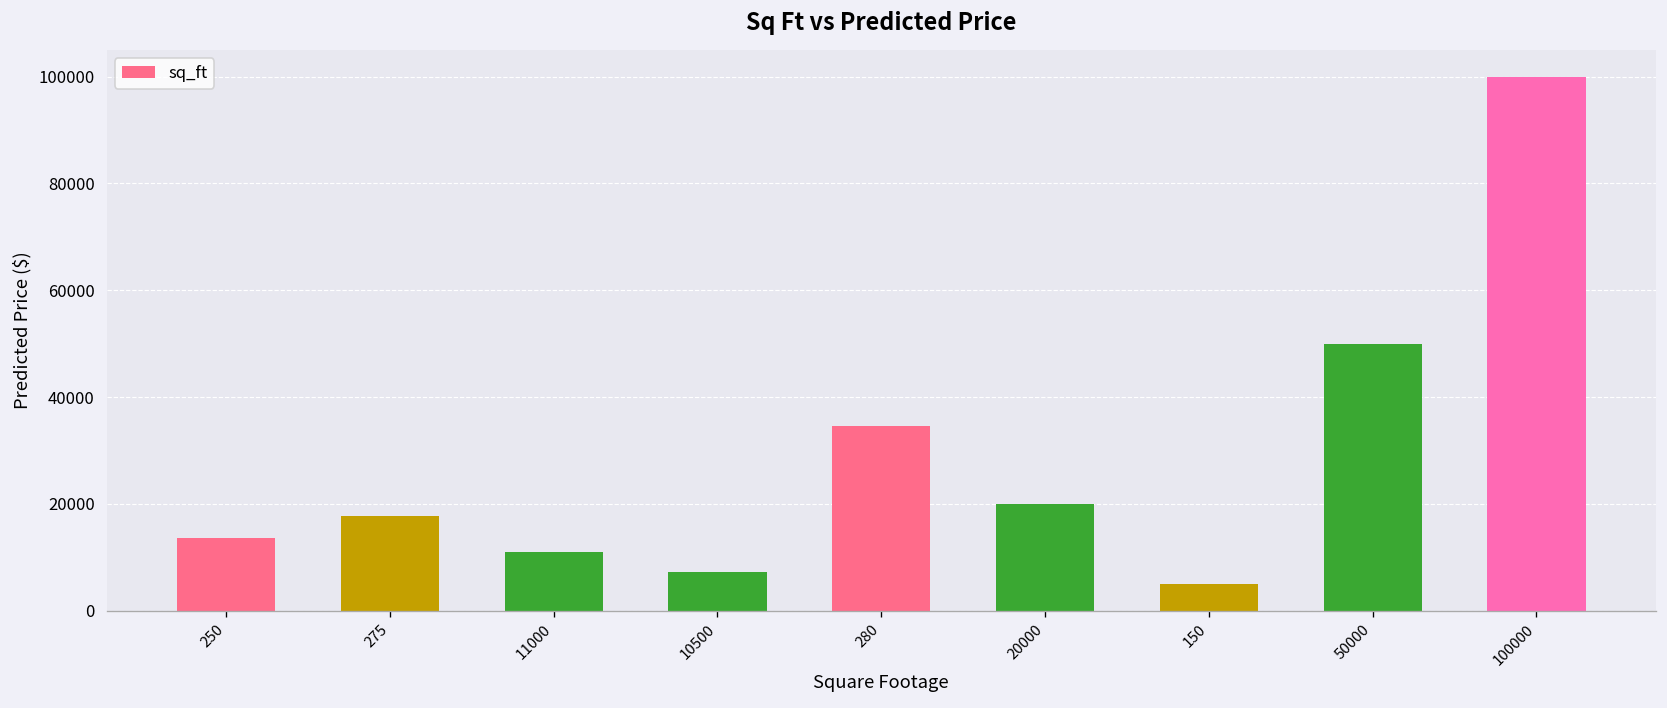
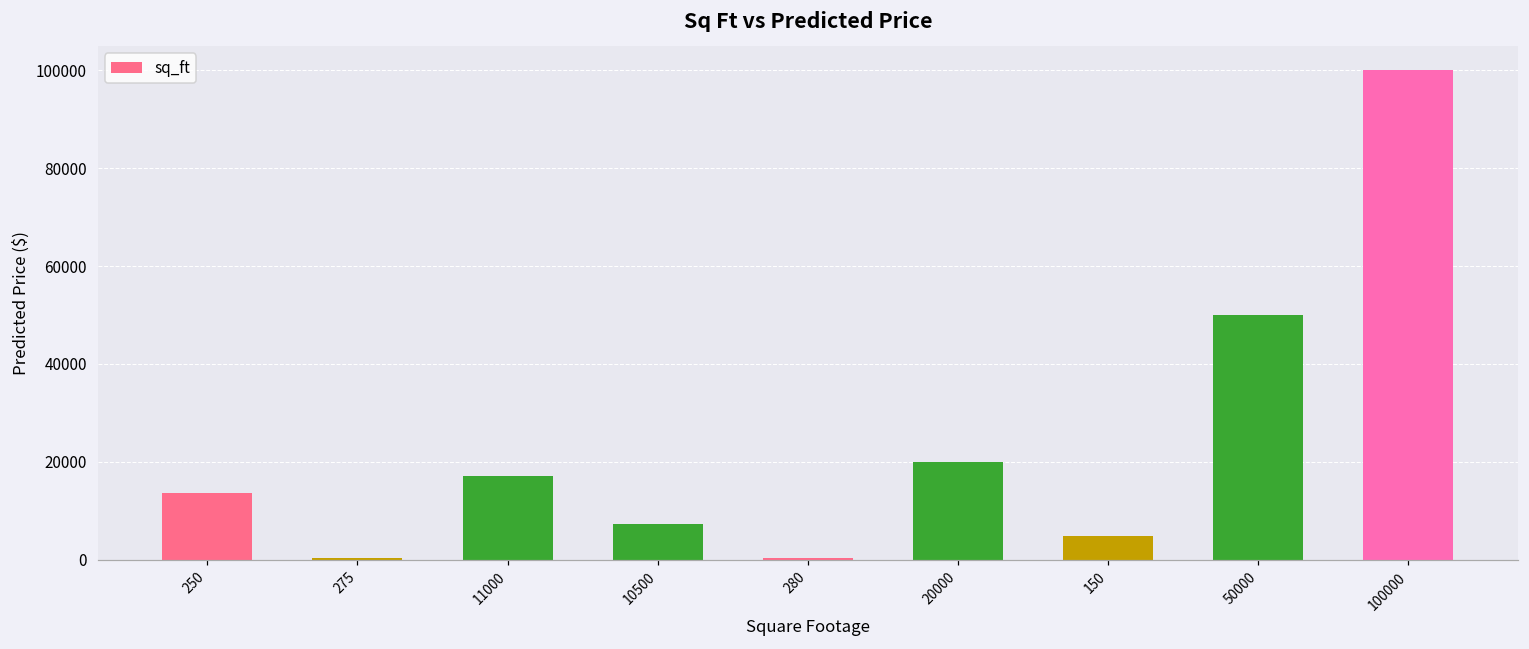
  {
    "250": 14000,
-   "275": 18000,
-   "11000": 11000,
+   "275": 0,
+   "11000": 17000,
    "10500": 7000,
-   "280": 35000,
+   "280": 0,
    "20000": 20000,
    "150": 5000,
    "50000": 50000,
    "100000": 100000
  }
